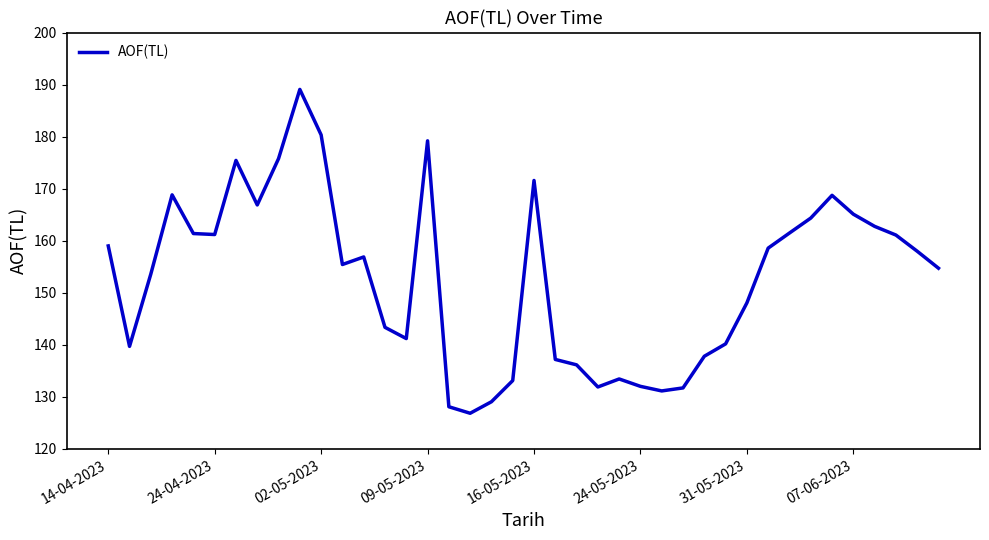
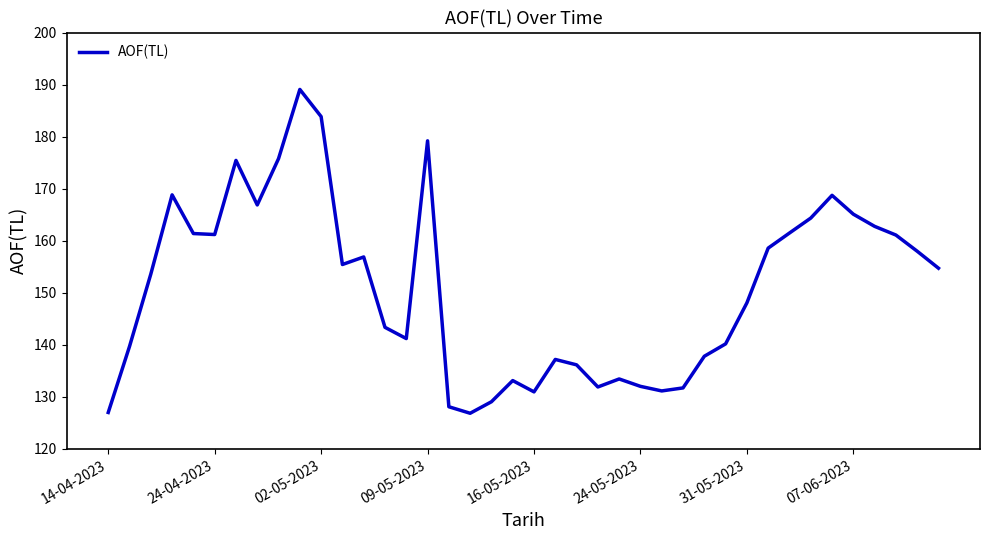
  {
-   "14-04-2023": 159,
+   "14-04-2023": 127,
    "24-04-2023": 161,
-   "02-05-2023": 180,
+   "02-05-2023": 184,
    "09-05-2023": 179,
-   "16-05-2023": 172,
+   "16-05-2023": 131,
    "24-05-2023": 132,
    "31-05-2023": 148,
    "07-06-2023": 165
  }
